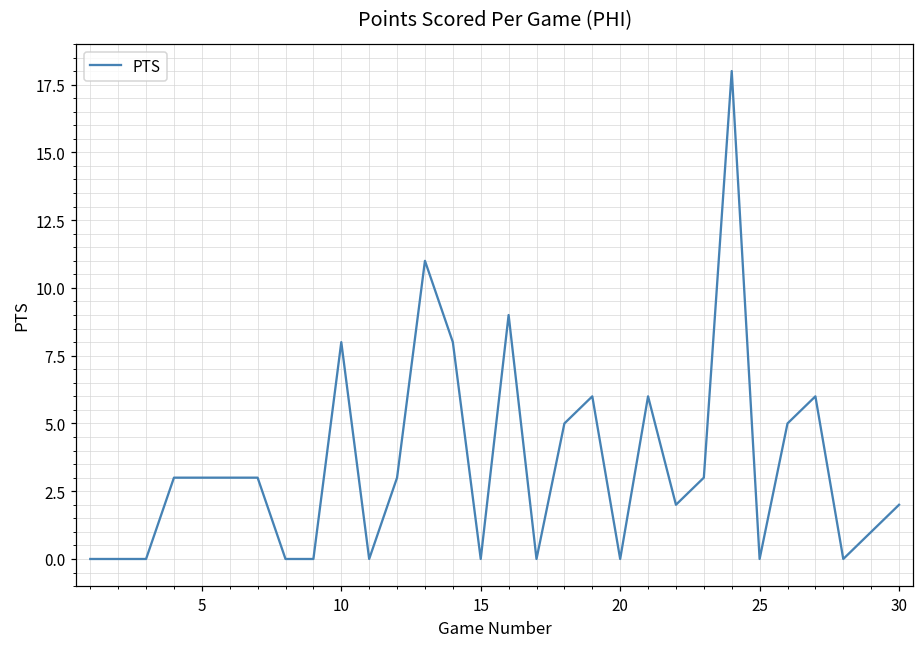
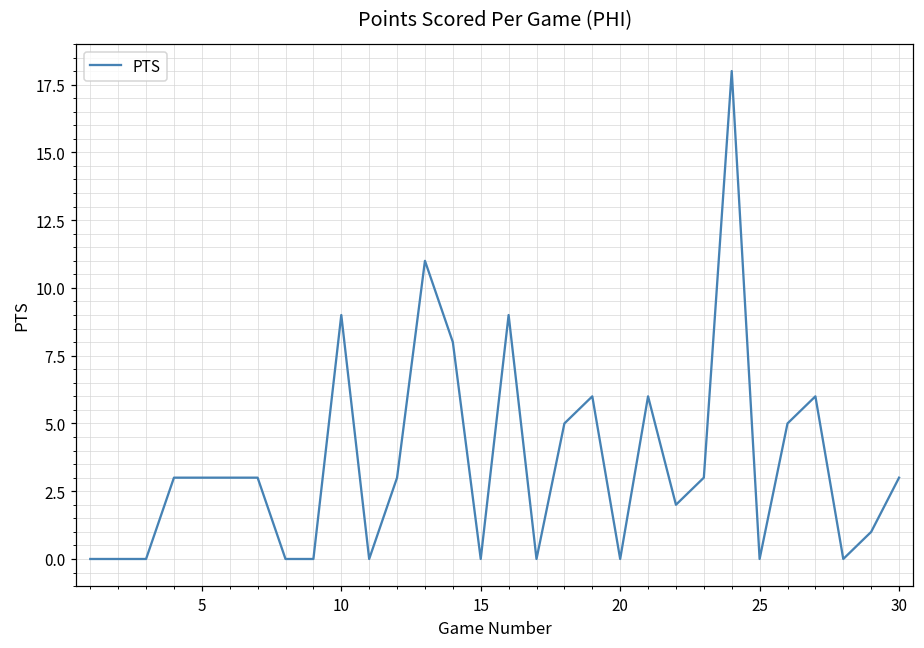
  {
    "5": 3,
-   "10": 8,
+   "10": 9,
    "15": 0,
    "20": 0,
    "25": 0,
-   "30": 2
+   "30": 3
  }
